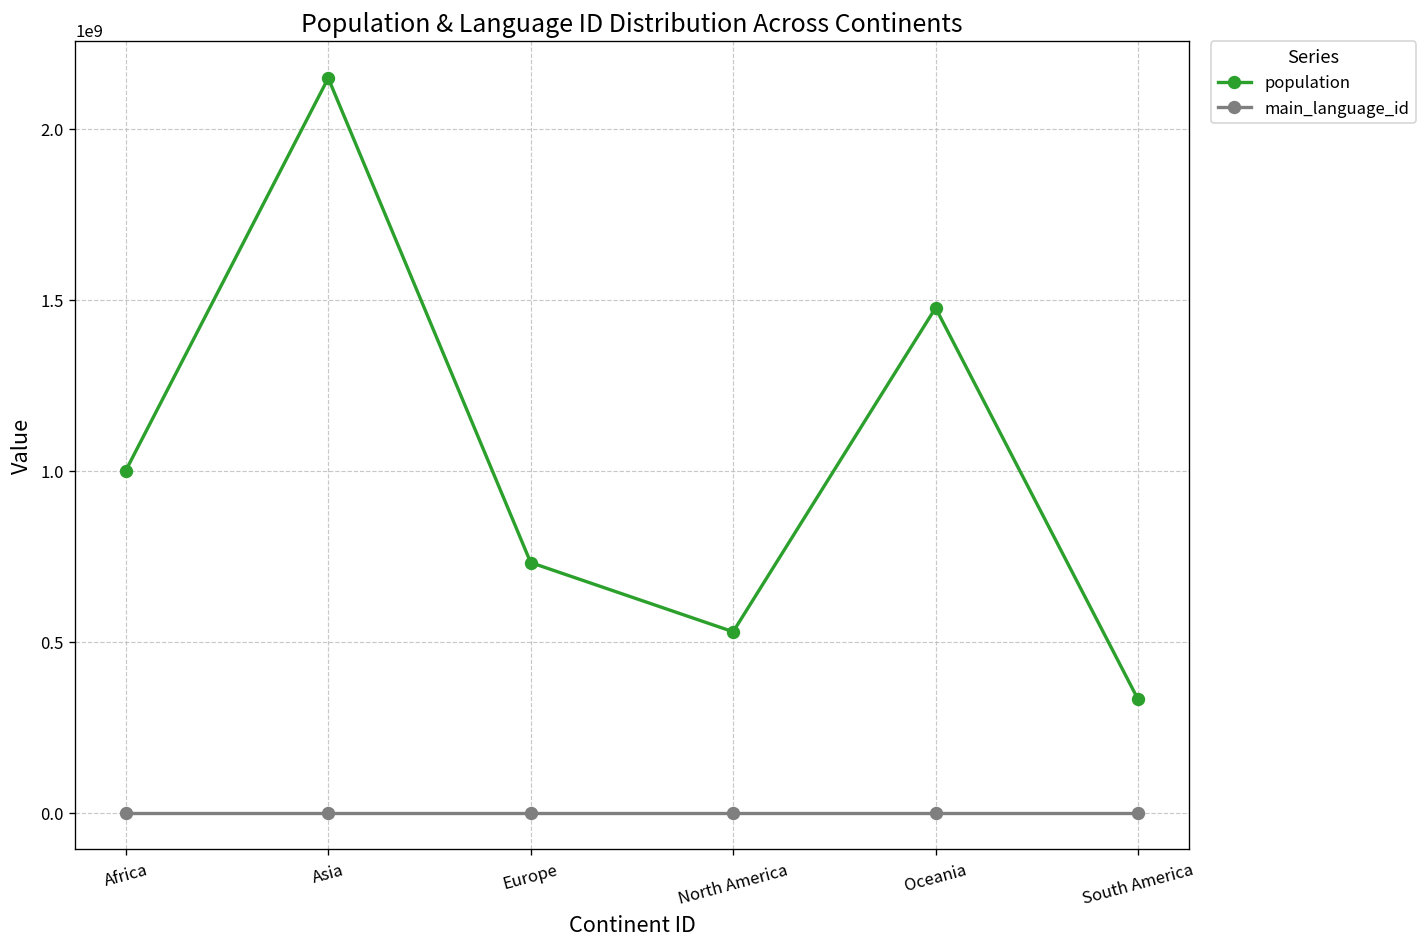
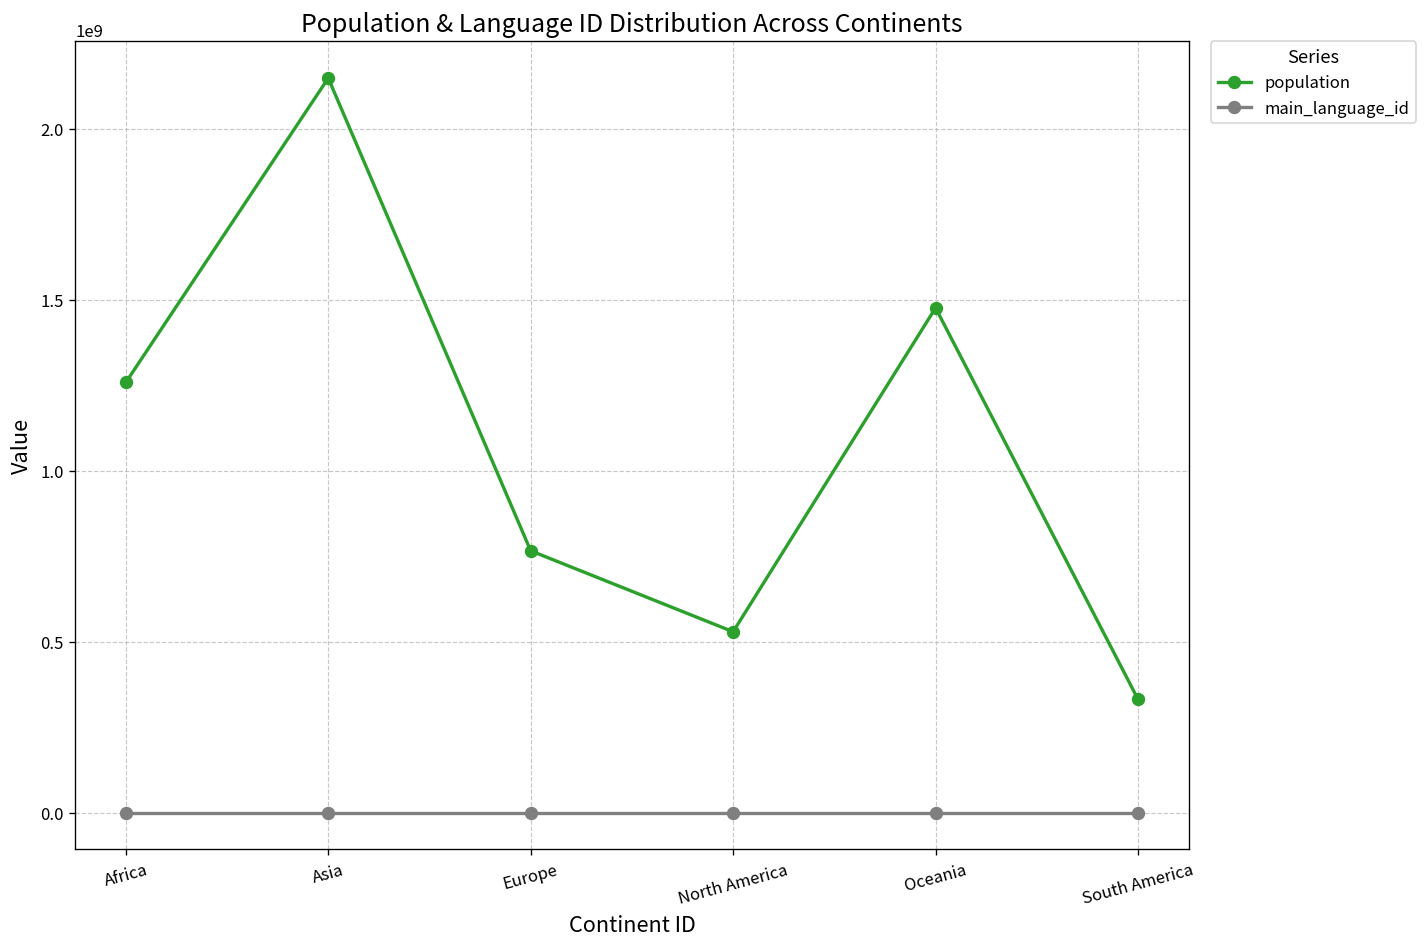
  {
    "population": {
-     "Africa": 1000000000,
+     "Africa": 1260000000,
      "Asia": 2150000000,
-     "Europe": 730000000,
+     "Europe": 770000000,
      "North America": 530000000,
      "Oceania": 1480000000,
      "South America": 330000000
    },
    "main_language_id": {
      "Africa": 0,
      "Asia": 0,
      "Europe": 0,
      "North America": 0,
      "Oceania": 0,
      "South America": 0
    }
  }
